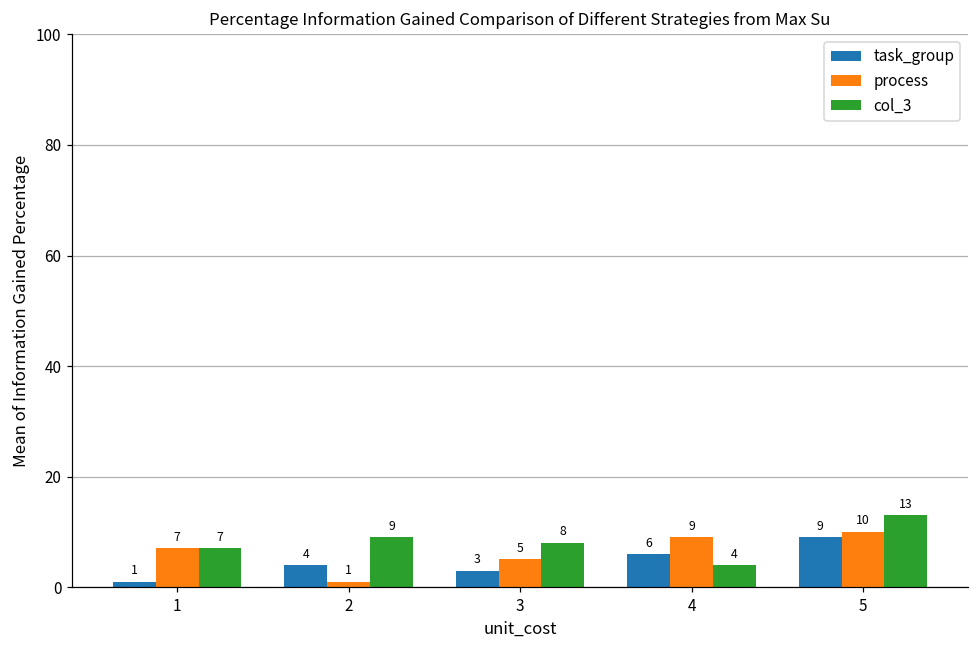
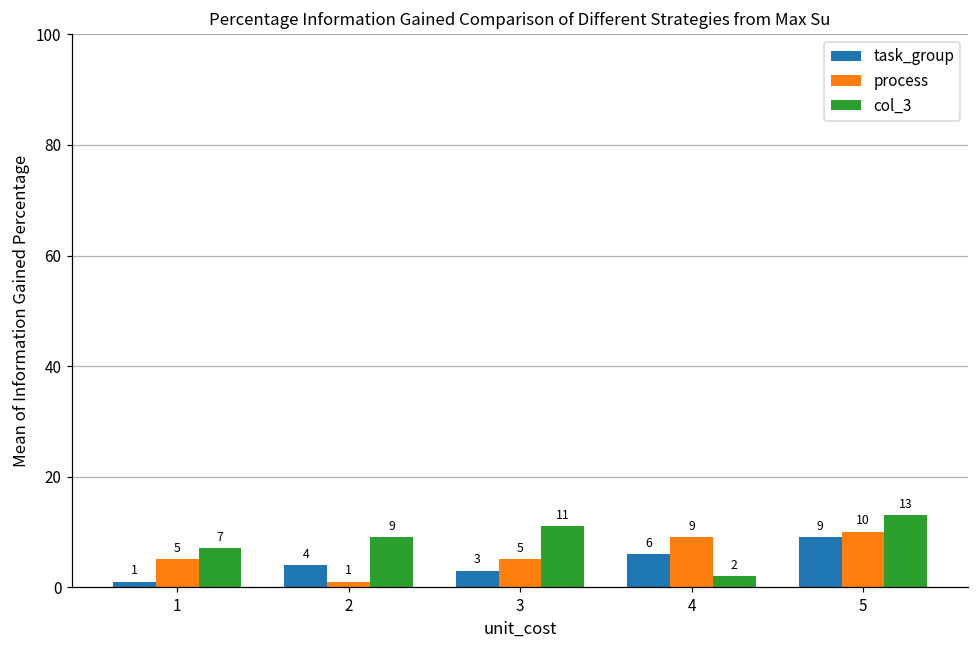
  {
    "task_group": {
      "1": 1,
      "2": 4,
      "3": 3,
      "4": 6,
      "5": 9
    },
    "process": {
-     "1": 7,
+     "1": 5,
      "2": 1,
      "3": 5,
      "4": 9,
      "5": 10
    },
    "col_3": {
      "1": 7,
      "2": 9,
-     "3": 8,
-     "4": 4,
+     "3": 11,
+     "4": 2,
      "5": 13
    }
  }
